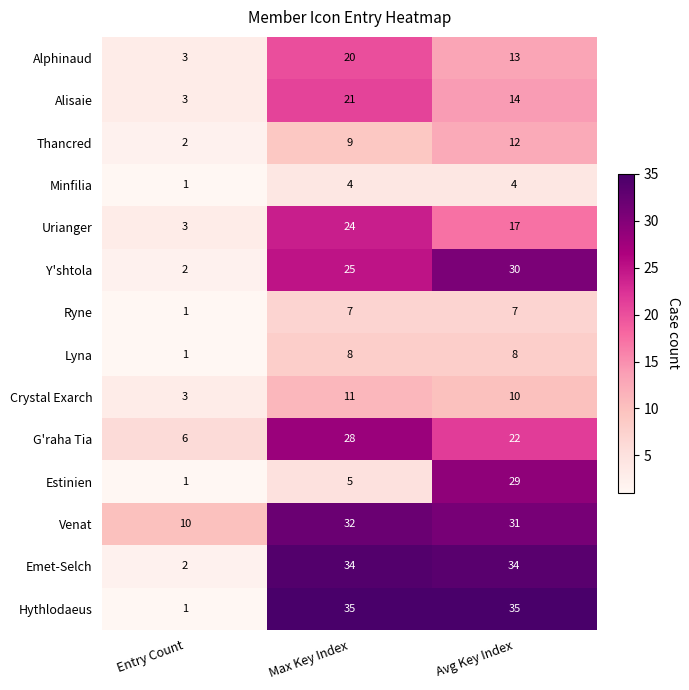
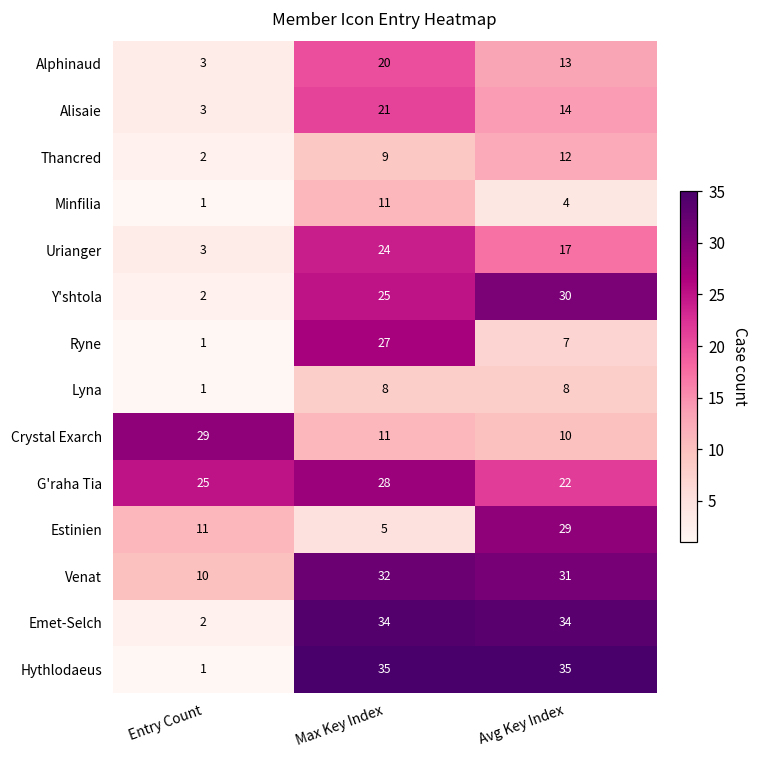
  {
    "Alphinaud": {
      "Entry Count": 3,
      "Max Key Index": 20,
      "Avg Key Index": 13
    },
    "Alisaie": {
      "Entry Count": 3,
      "Max Key Index": 21,
      "Avg Key Index": 14
    },
    "Thancred": {
      "Entry Count": 2,
      "Max Key Index": 9,
      "Avg Key Index": 12
    },
    "Minfilia": {
      "Entry Count": 1,
-     "Max Key Index": 4,
+     "Max Key Index": 11,
      "Avg Key Index": 4
    },
    "Urianger": {
      "Entry Count": 3,
      "Max Key Index": 24,
      "Avg Key Index": 17
    },
    "Y'shtola": {
      "Entry Count": 2,
      "Max Key Index": 25,
      "Avg Key Index": 30
    },
    "Ryne": {
      "Entry Count": 1,
-     "Max Key Index": 7,
+     "Max Key Index": 27,
      "Avg Key Index": 7
    },
    "Lyna": {
      "Entry Count": 1,
      "Max Key Index": 8,
      "Avg Key Index": 8
    },
    "Crystal Exarch": {
-     "Entry Count": 3,
+     "Entry Count": 29,
      "Max Key Index": 11,
      "Avg Key Index": 10
    },
    "G'raha Tia": {
-     "Entry Count": 6,
+     "Entry Count": 25,
      "Max Key Index": 28,
      "Avg Key Index": 22
    },
    "Estinien": {
-     "Entry Count": 1,
+     "Entry Count": 11,
      "Max Key Index": 5,
      "Avg Key Index": 29
    },
    "Venat": {
      "Entry Count": 10,
      "Max Key Index": 32,
      "Avg Key Index": 31
    },
    "Emet-Selch": {
      "Entry Count": 2,
      "Max Key Index": 34,
      "Avg Key Index": 34
    },
    "Hythlodaeus": {
      "Entry Count": 1,
      "Max Key Index": 35,
      "Avg Key Index": 35
    }
  }
